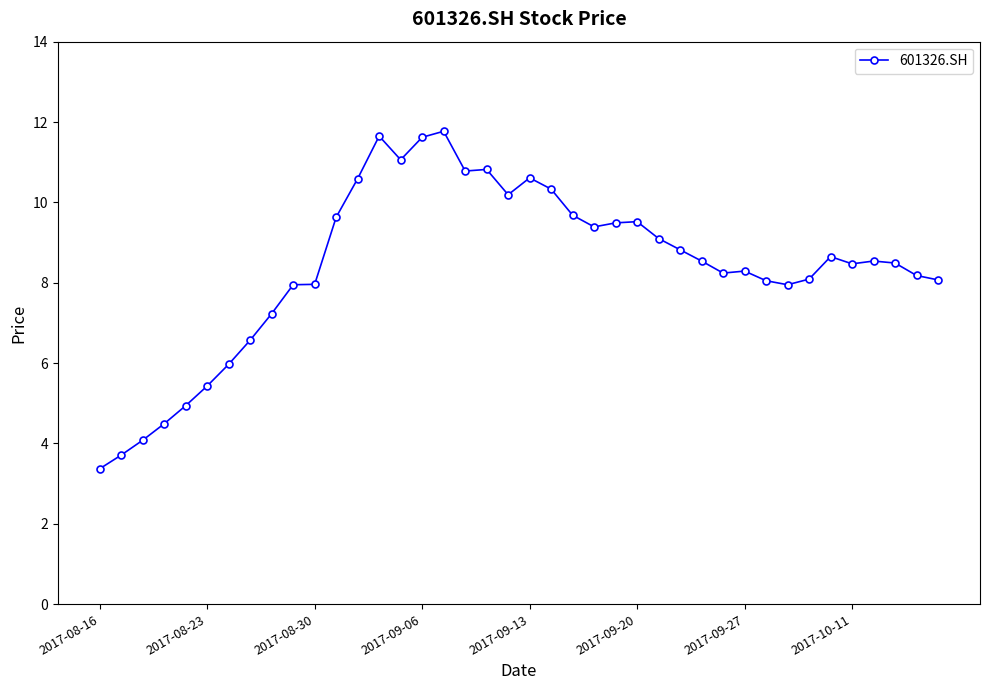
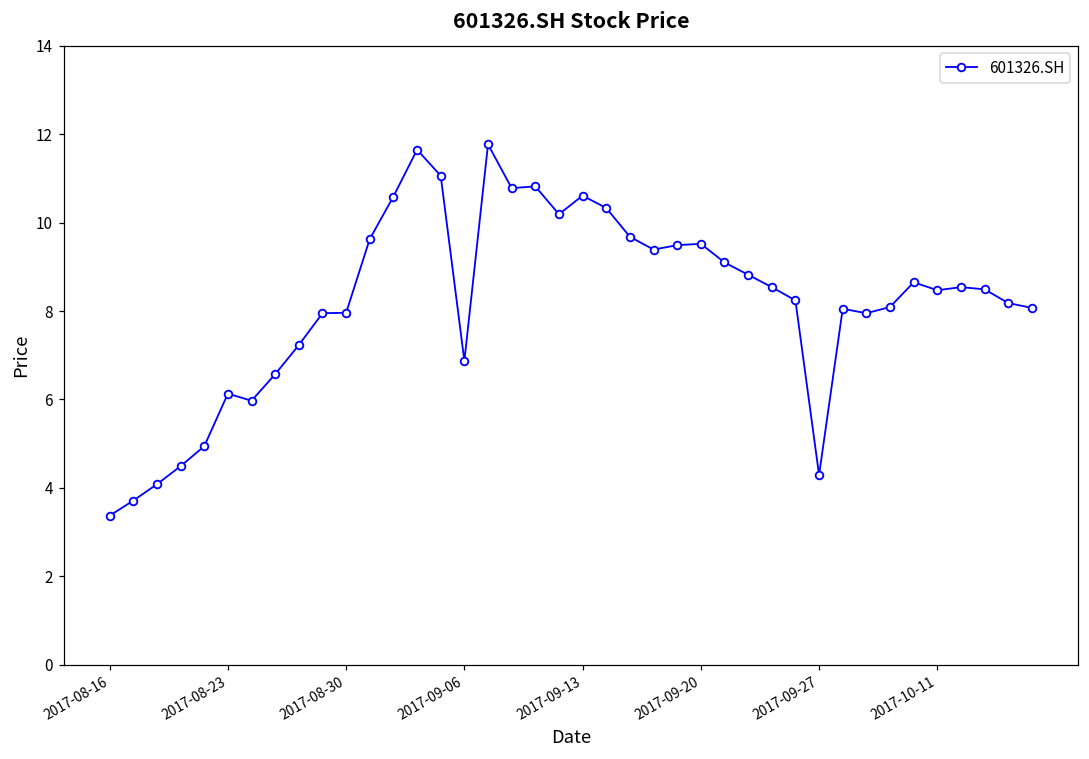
  {
    "2017-08-16": 3.4,
-   "2017-08-23": 5.4,
+   "2017-08-23": 6.1,
    "2017-08-30": 8.0,
-   "2017-09-06": 11.6,
+   "2017-09-06": 6.9,
    "2017-09-13": 10.6,
    "2017-09-20": 9.5,
-   "2017-09-27": 8.3,
+   "2017-09-27": 4.3,
    "2017-10-11": 8.5
  }
